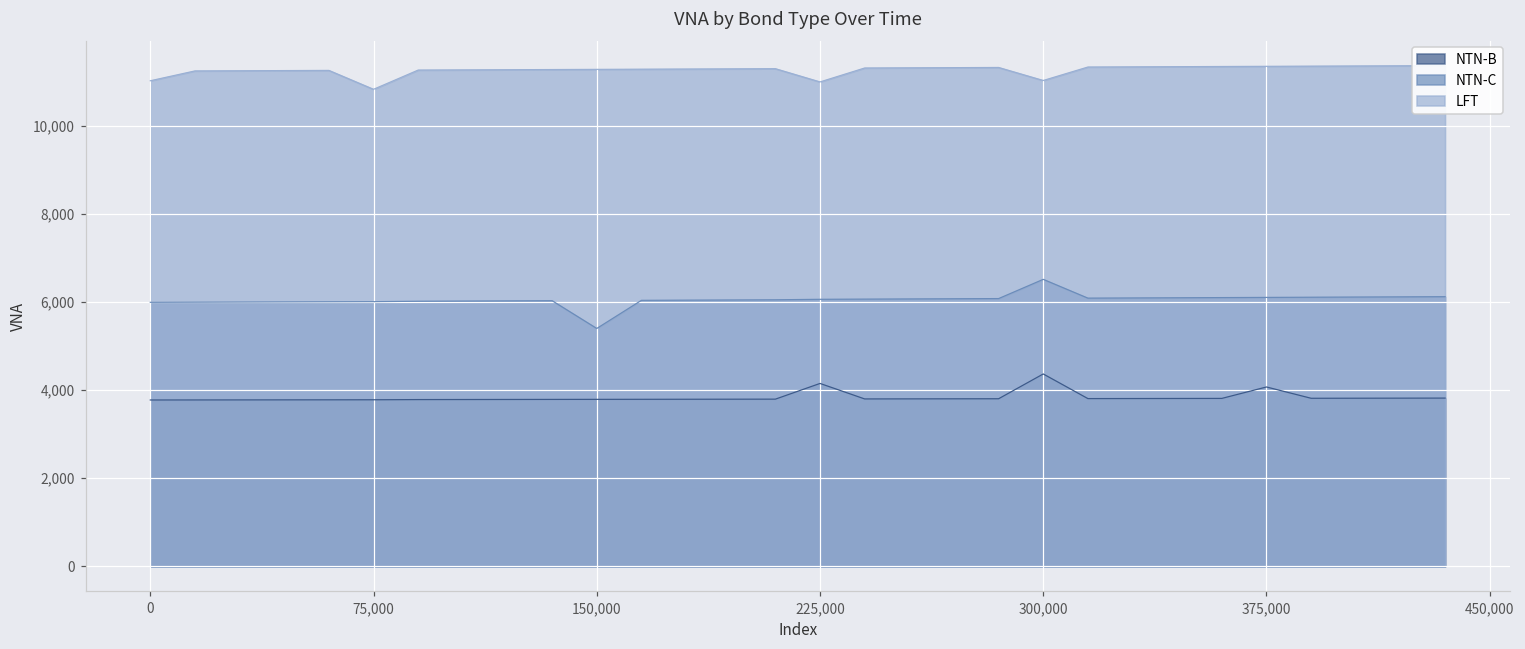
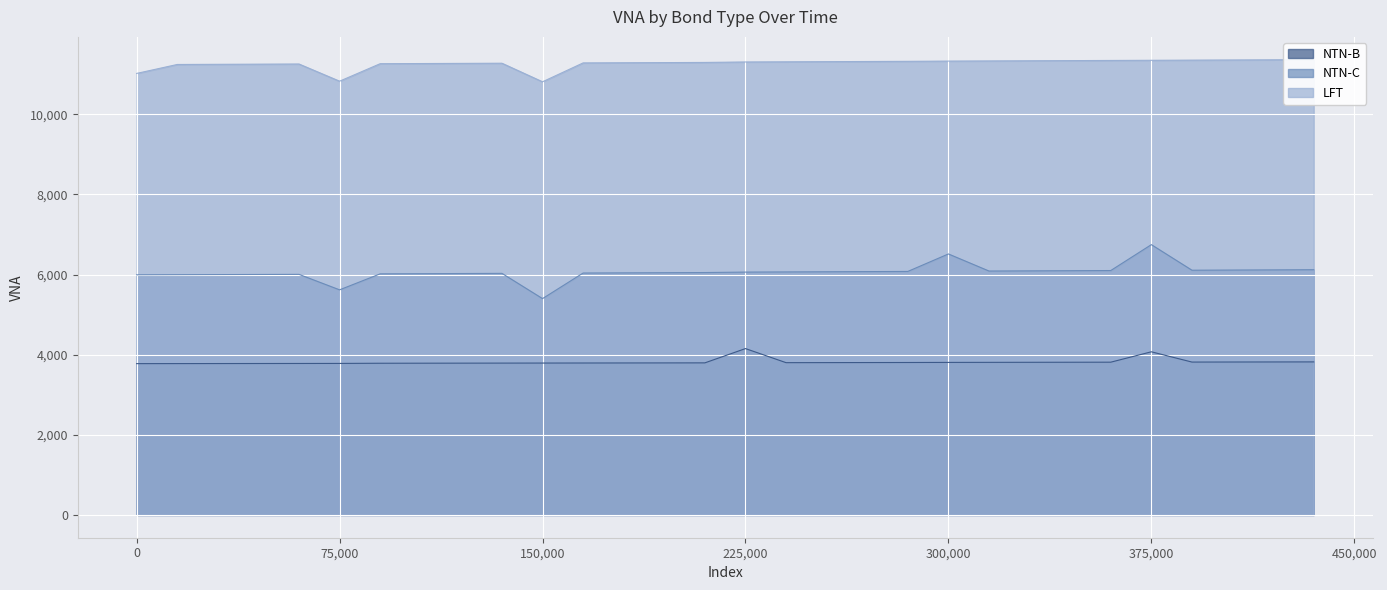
  {
    "NTN-B": {
      "0": "3,800",
      "75,000": "3,800",
      "150,000": "3,800",
      "225,000": "4,200",
-     "300,000": "4,400",
+     "300,000": "3,800",
      "375,000": "4,100"
    },
    "NTN-C": {
      "0": "6,000",
-     "75,000": "6,000",
+     "75,000": "5,600",
      "150,000": "5,400",
      "225,000": "6,100",
      "300,000": "6,500",
-     "375,000": "6,100"
+     "375,000": "6,700"
    },
    "LFT": {
      "0": "11,000",
      "75,000": "10,800",
-     "150,000": "11,300",
-     "225,000": "11,000",
-     "300,000": "11,000",
+     "150,000": "10,800",
+     "225,000": "11,300",
+     "300,000": "11,300",
      "375,000": "11,300"
    }
  }
